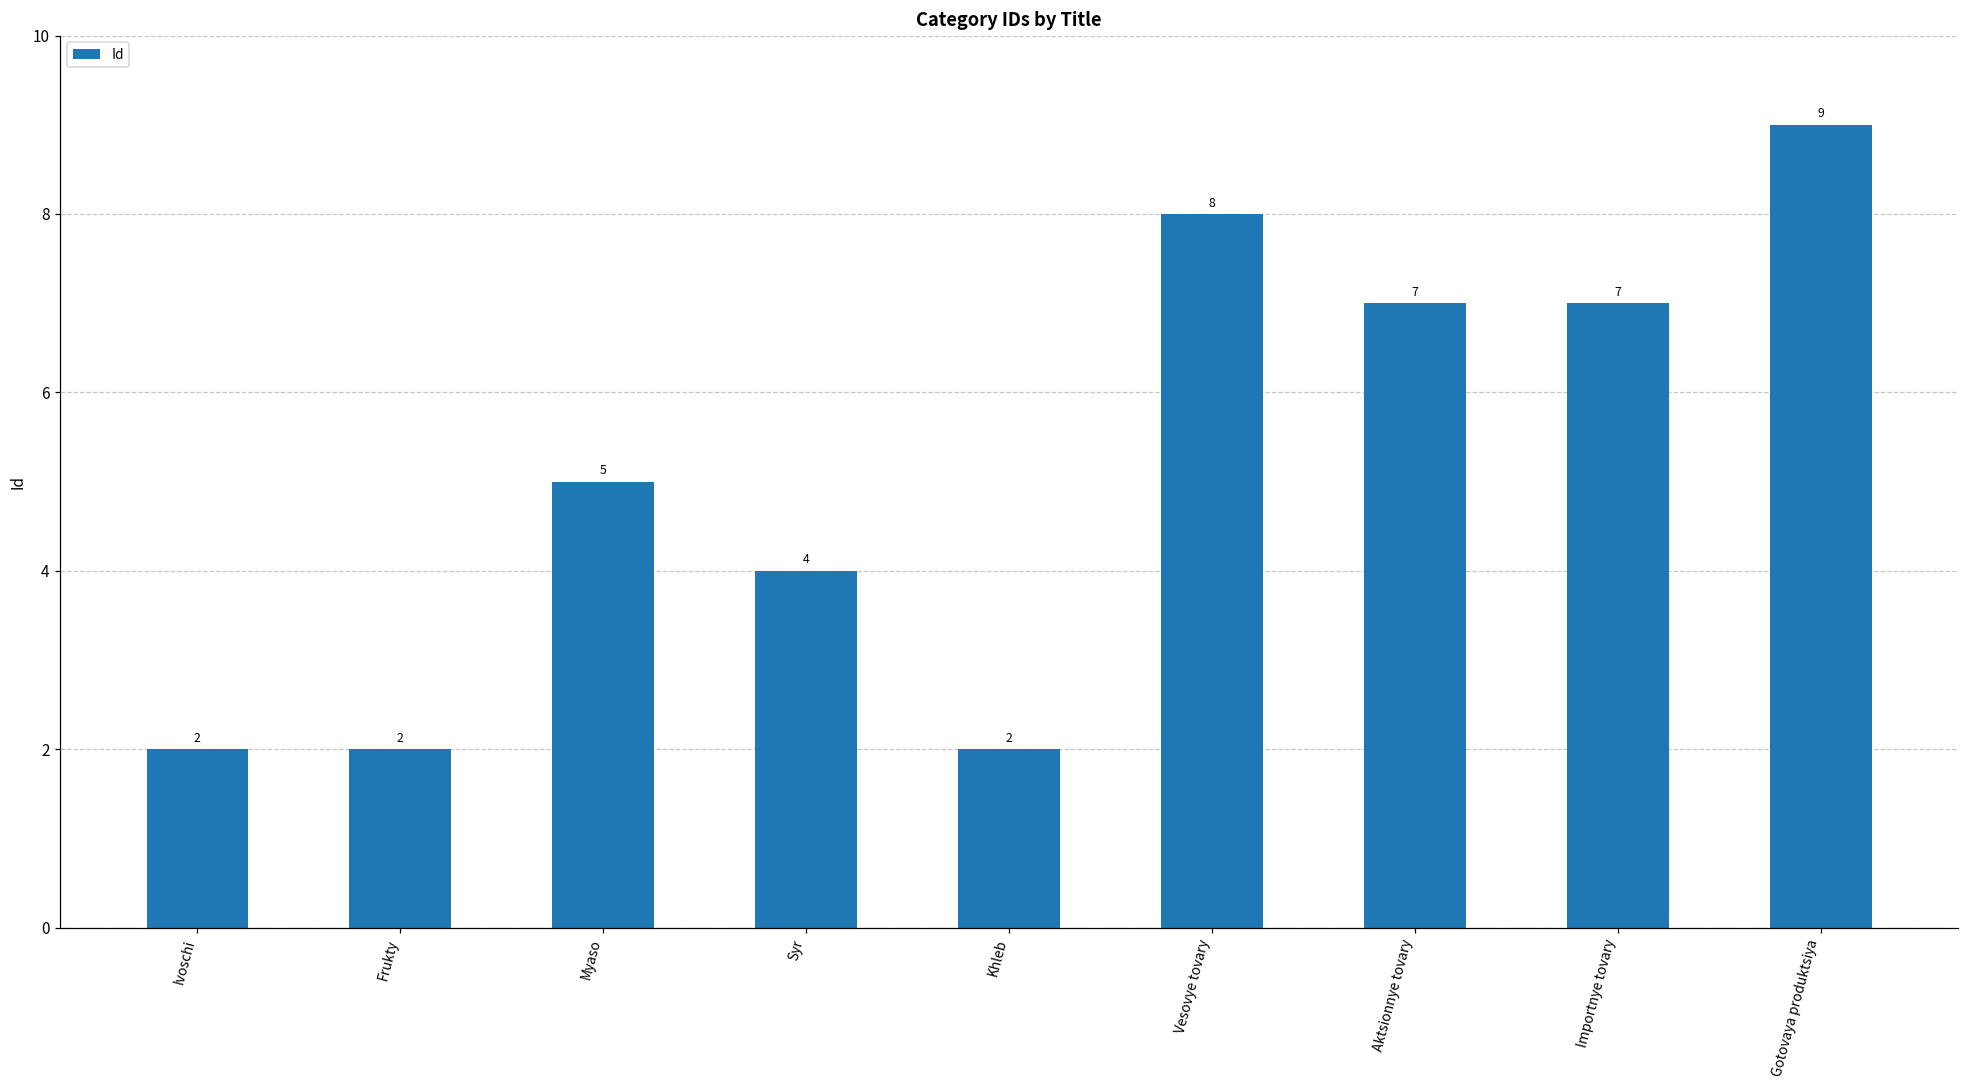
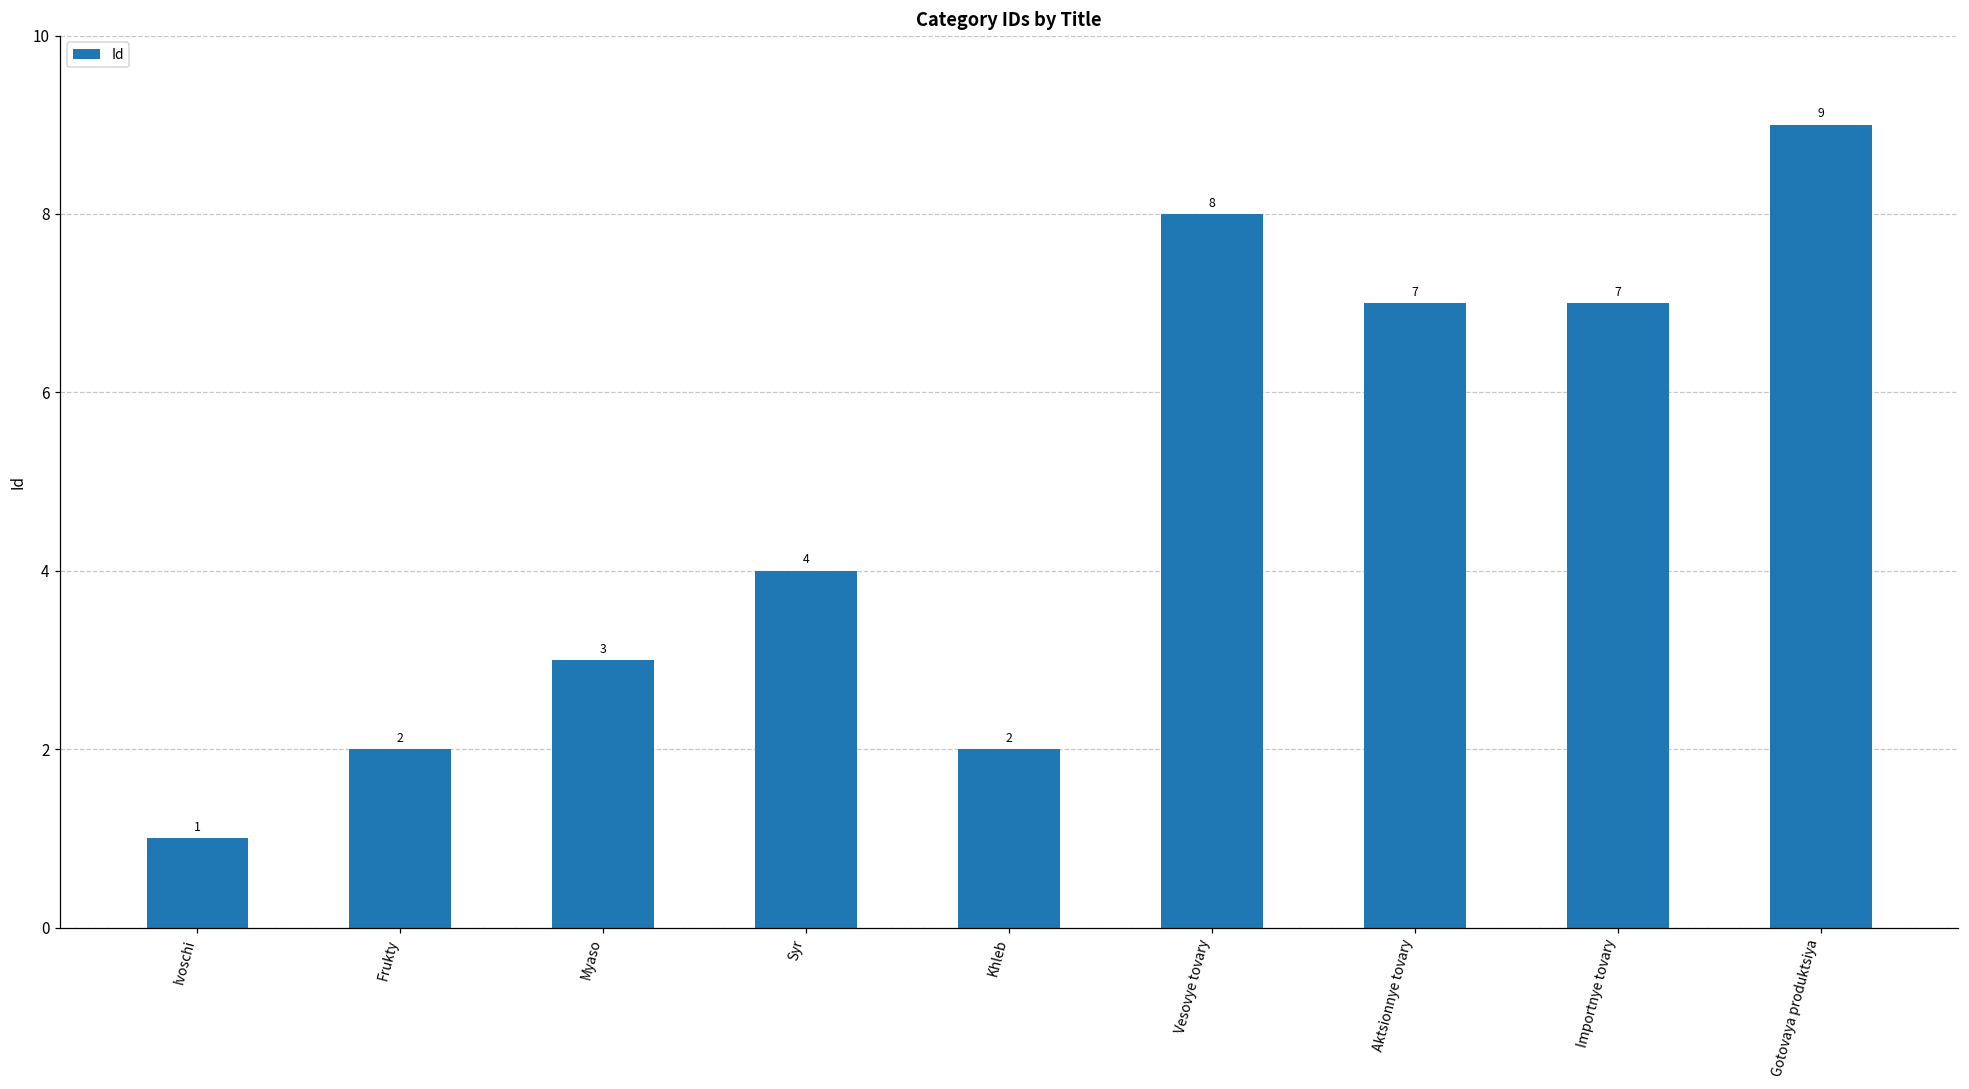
  {
-   "Ivoschi": 2,
+   "Ivoschi": 1,
    "Frukty": 2,
-   "Myaso": 5,
+   "Myaso": 3,
    "Syr": 4,
    "Khleb": 2,
    "Vesovye tovary": 8,
    "Aktsionnye tovary": 7,
    "Importnye tovary": 7,
    "Gotovaya produktsiya": 9
  }
